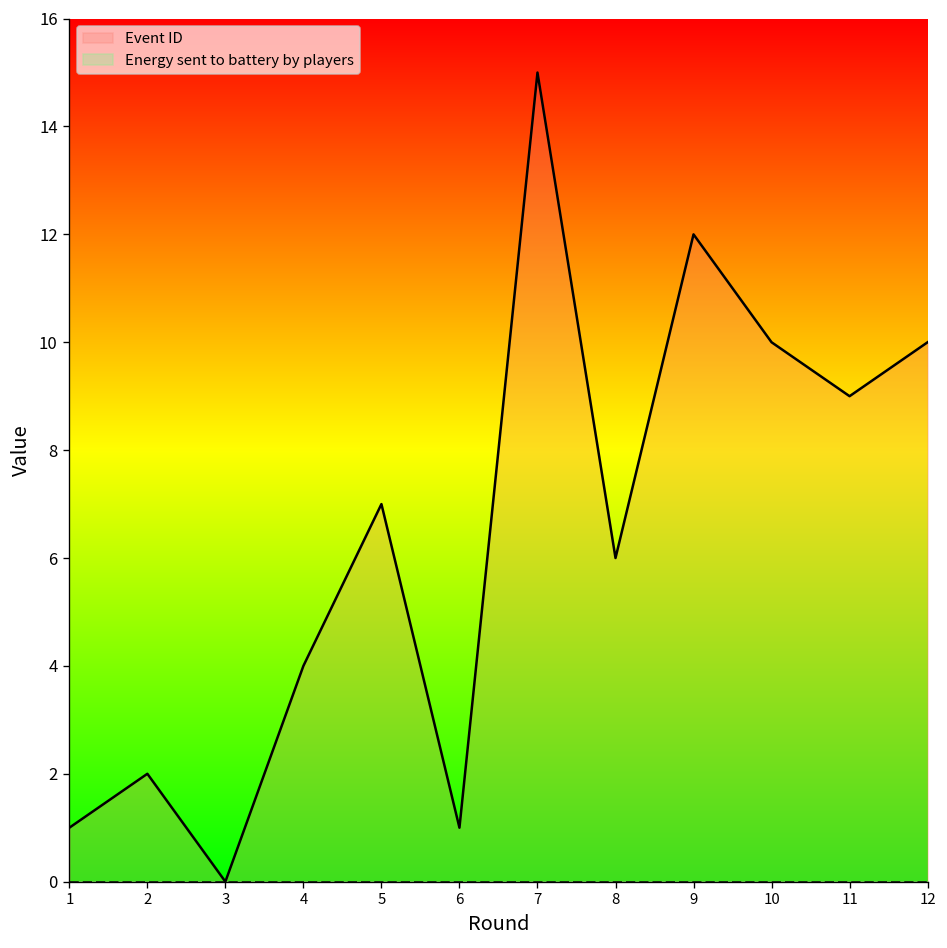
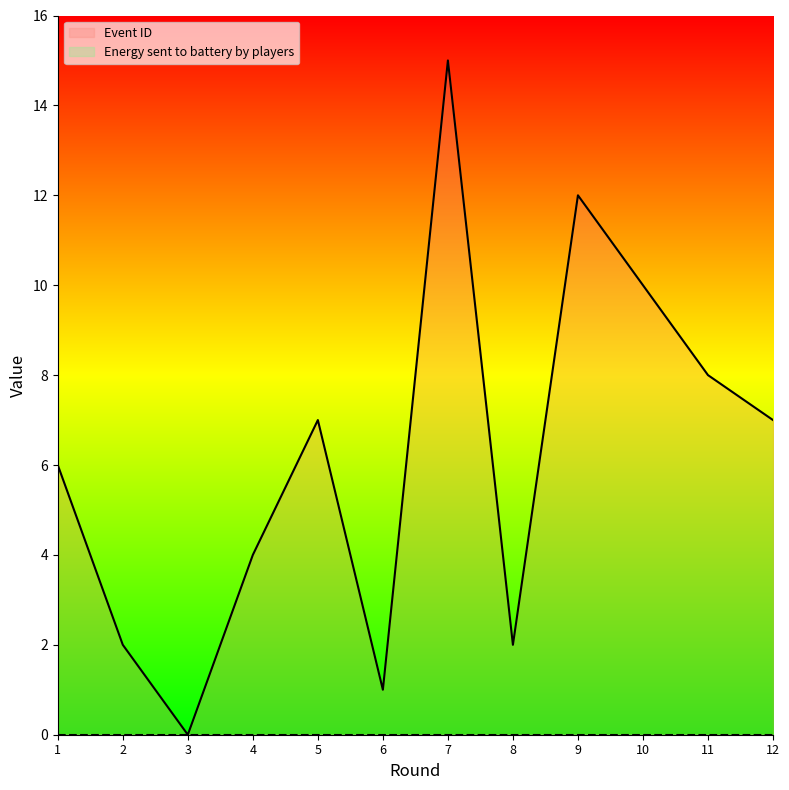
  {
    "Event ID": {
-     "1": 1,
+     "1": 6,
      "2": 2,
      "4": 4,
      "5": 7,
      "6": 1,
      "7": 15,
-     "8": 6,
+     "8": 2,
      "9": 12,
      "10": 10,
-     "11": 9,
-     "12": 10
+     "11": 8,
+     "12": 7
    },
    "Energy sent to battery by players": {
      "1": 0,
      "2": 0,
      "4": 0,
      "5": 0,
      "6": 0,
      "7": 0,
      "8": 0,
      "9": 0,
      "10": 0,
      "11": 0,
      "12": 0
    }
  }
